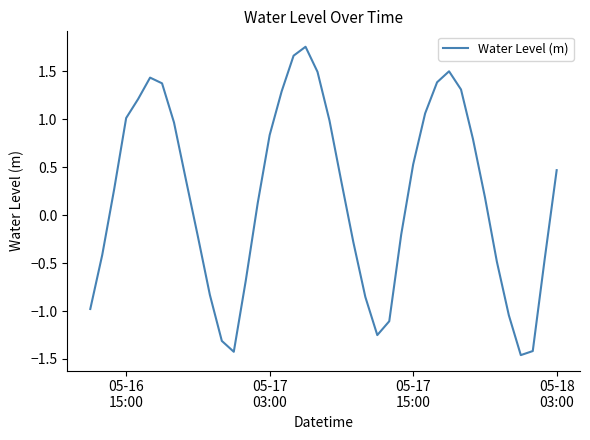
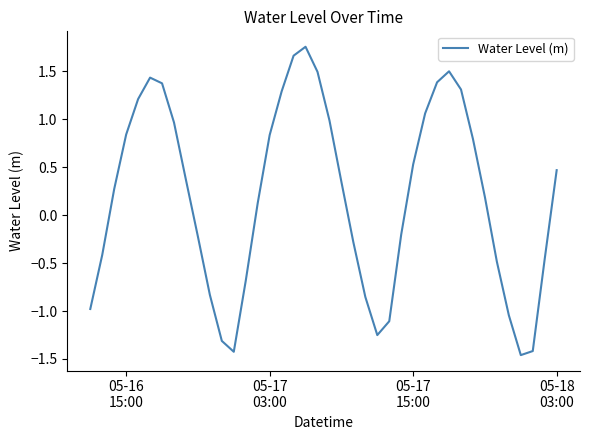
  {
-   "05-16 15:00": 1.0,
+   "05-16 15:00": 0.8,
    "05-17 03:00": 0.8,
    "05-17 15:00": 0.5,
    "05-18 03:00": 0.5
  }
